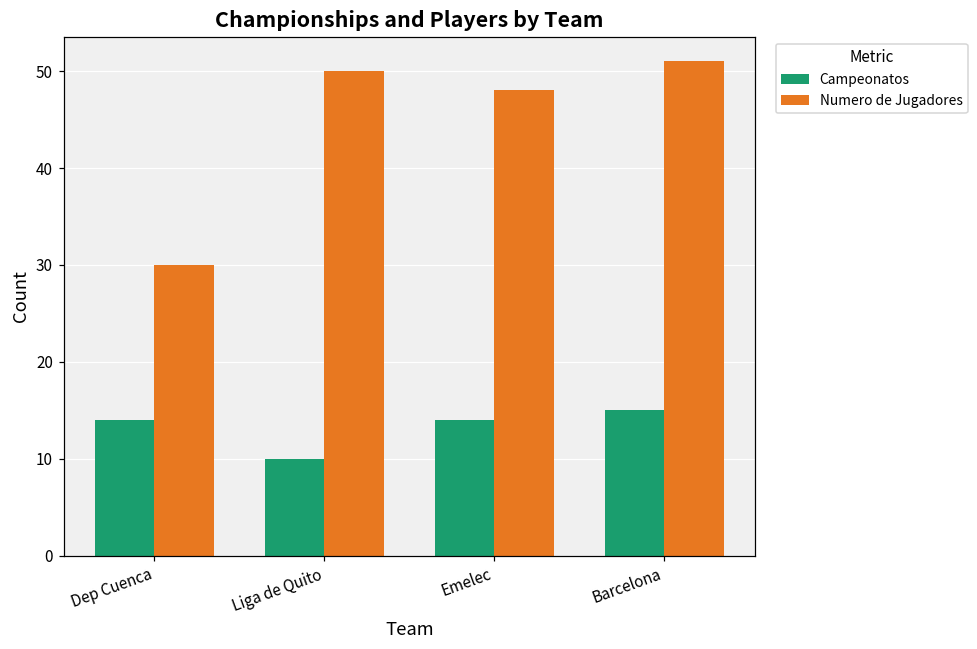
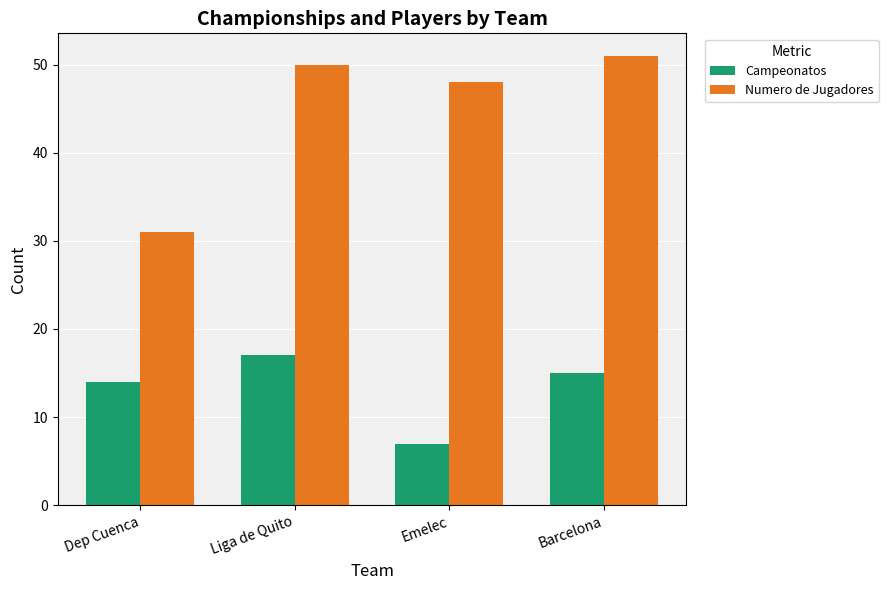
  {
    "Campeonatos": {
      "Dep Cuenca": 14,
-     "Liga de Quito": 10,
-     "Emelec": 14,
+     "Liga de Quito": 17,
+     "Emelec": 7,
      "Barcelona": 15
    },
    "Numero de Jugadores": {
-     "Dep Cuenca": 30,
+     "Dep Cuenca": 31,
      "Liga de Quito": 50,
      "Emelec": 48,
      "Barcelona": 51
    }
  }
